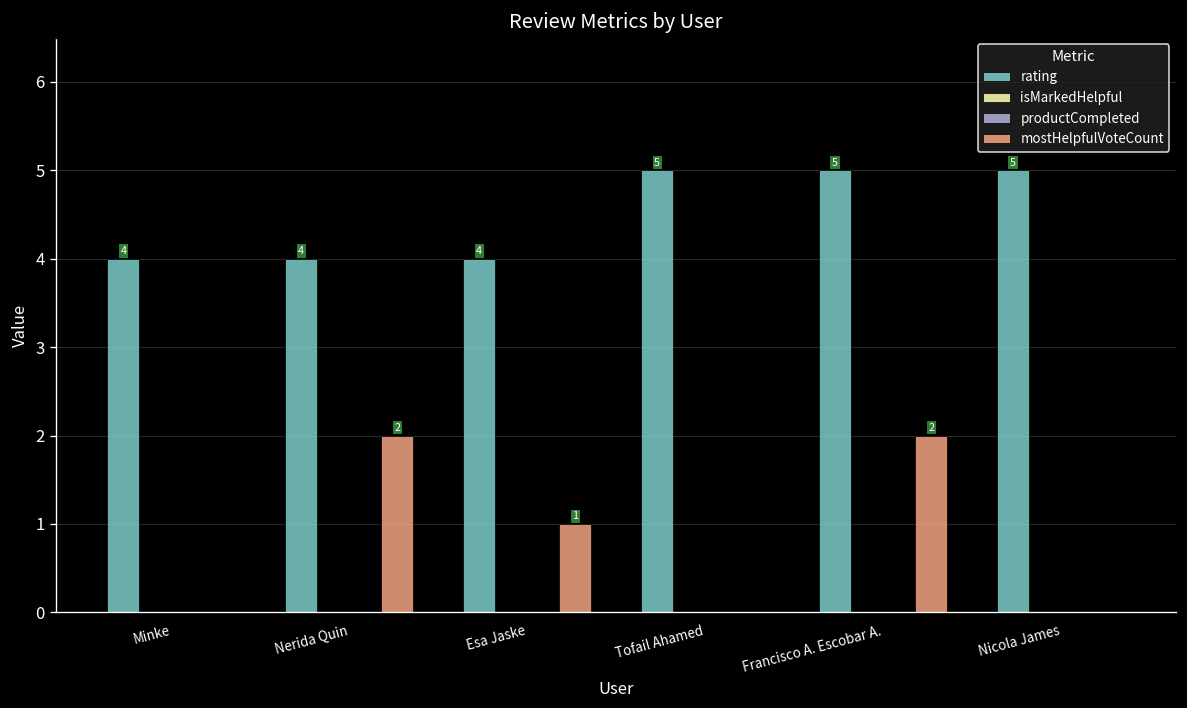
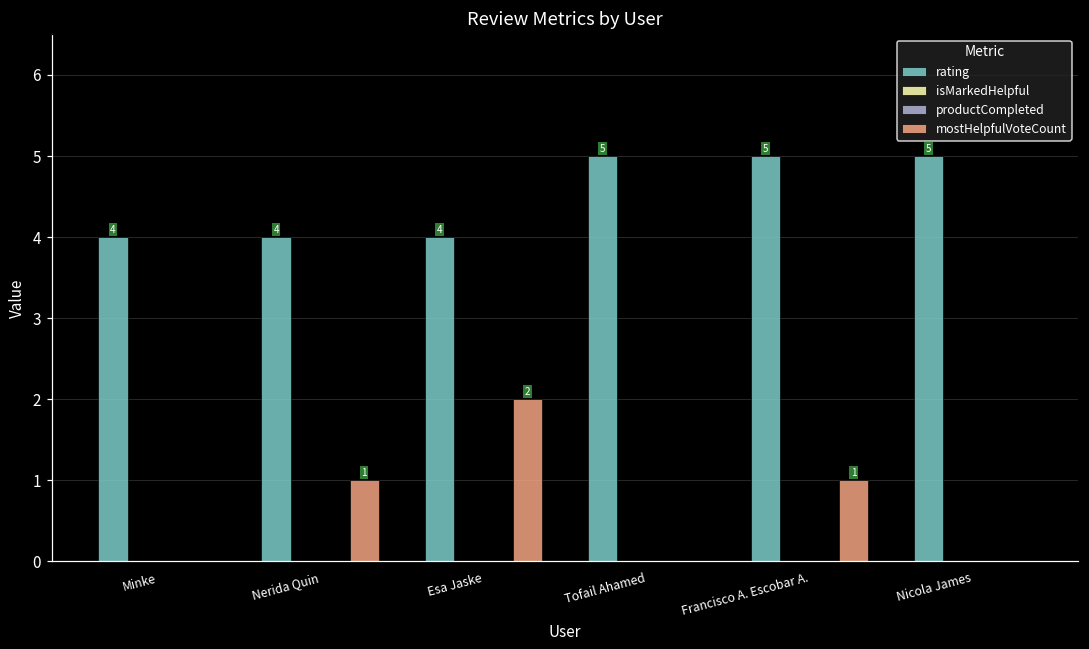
  {
    "isMarkedHelpful": {
      "Minke": 0.0,
      "Nerida Quin": 0.0,
      "Esa Jaske": 0.0,
      "Tofail Ahamed": 0.0,
      "Francisco A. Escobar A.": 0.0,
      "Nicola James": 0.0
    },
    "productCompleted": {
      "Minke": 0.0,
      "Nerida Quin": 0.0,
      "Esa Jaske": 0.0,
      "Tofail Ahamed": 0.0,
      "Francisco A. Escobar A.": 0.0,
      "Nicola James": 0.0
    },
    "mostHelpfulVoteCount": {
-     "Nerida Quin": 2,
-     "Esa Jaske": 1,
-     "Francisco A. Escobar A.": 2
+     "Nerida Quin": 1,
+     "Esa Jaske": 2,
+     "Francisco A. Escobar A.": 1
    }
  }
